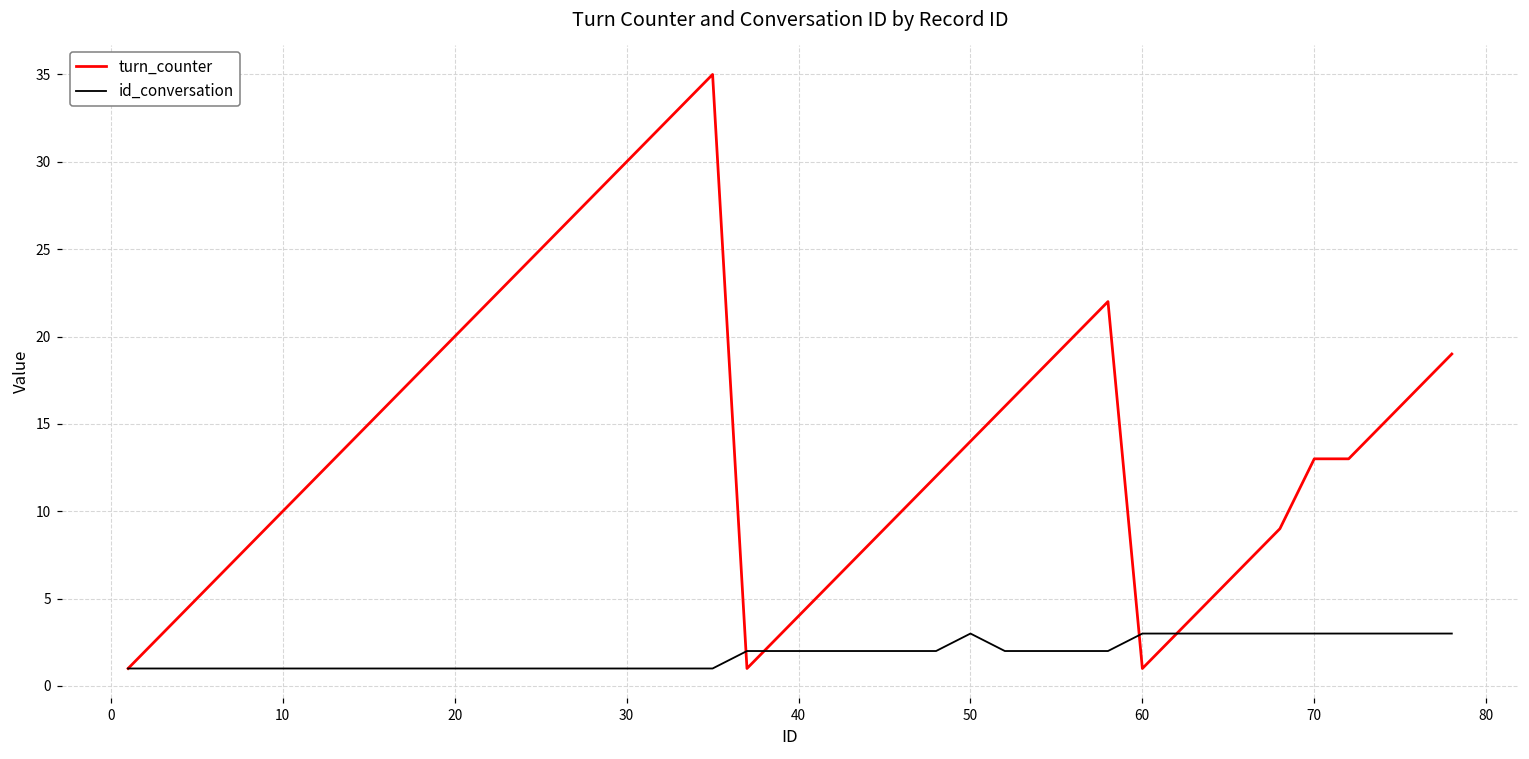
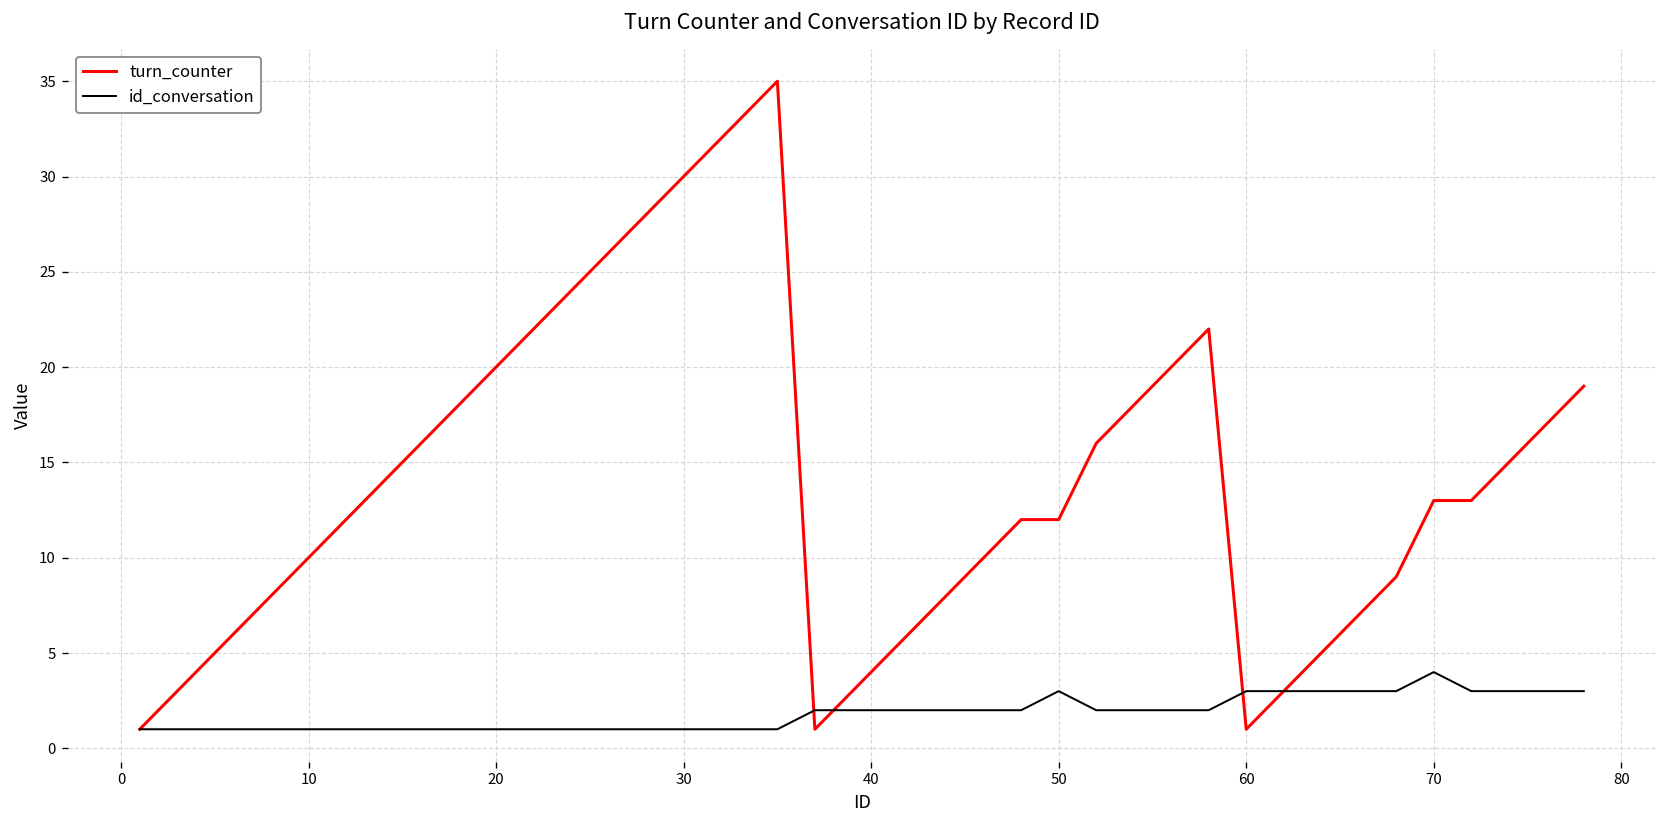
  {
    "turn_counter": {
-     "50": 14,
+     "50": 12,
      "60": 1,
      "70": 13
    },
    "id_conversation": {
      "50": 3,
      "60": 3,
-     "70": 3
+     "70": 4
    }
  }
